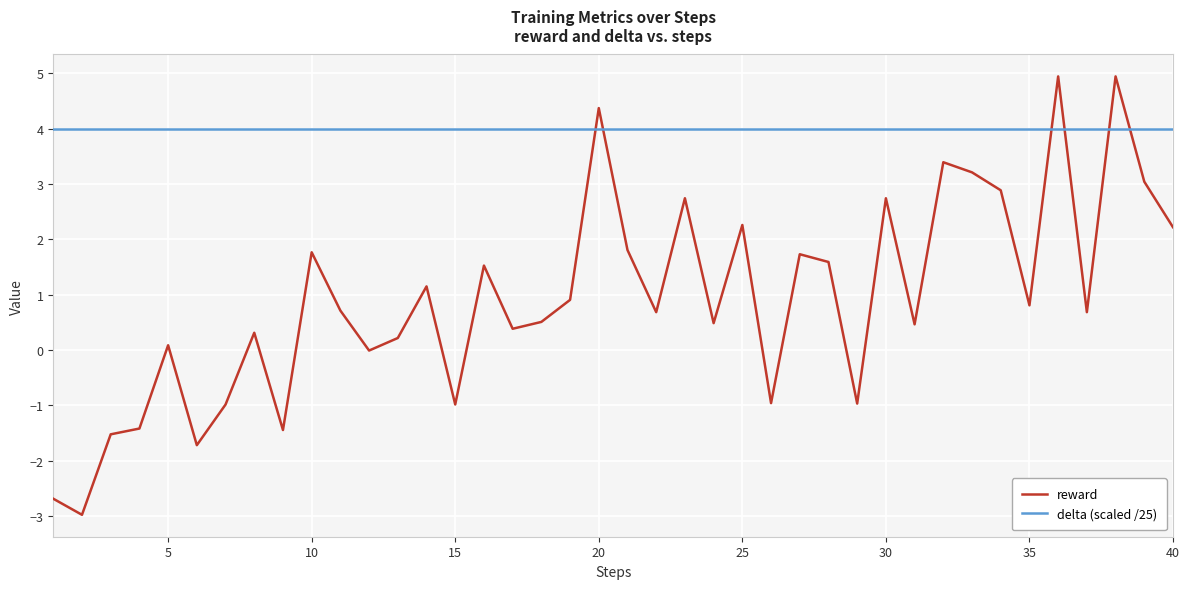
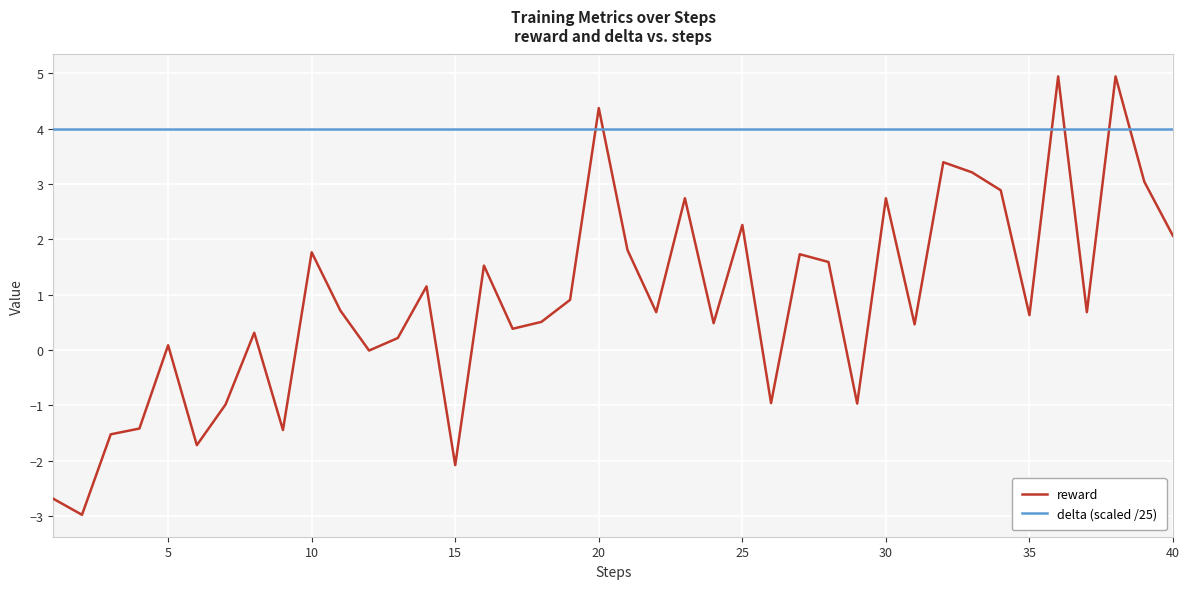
  {
    "reward": {
      "5": 0.1,
      "10": 1.8,
-     "15": -1.0,
+     "15": -2.1,
      "20": 4.4,
      "25": 2.3,
      "30": 2.7,
-     "35": 0.8,
-     "40": 2.2
+     "35": 0.6,
+     "40": 2.1
    },
    "delta (scaled /25)": {
      "5": 4.0,
      "10": 4.0,
      "15": 4.0,
      "20": 4.0,
      "25": 4.0,
      "30": 4.0,
      "35": 4.0,
      "40": 4.0
    }
  }
